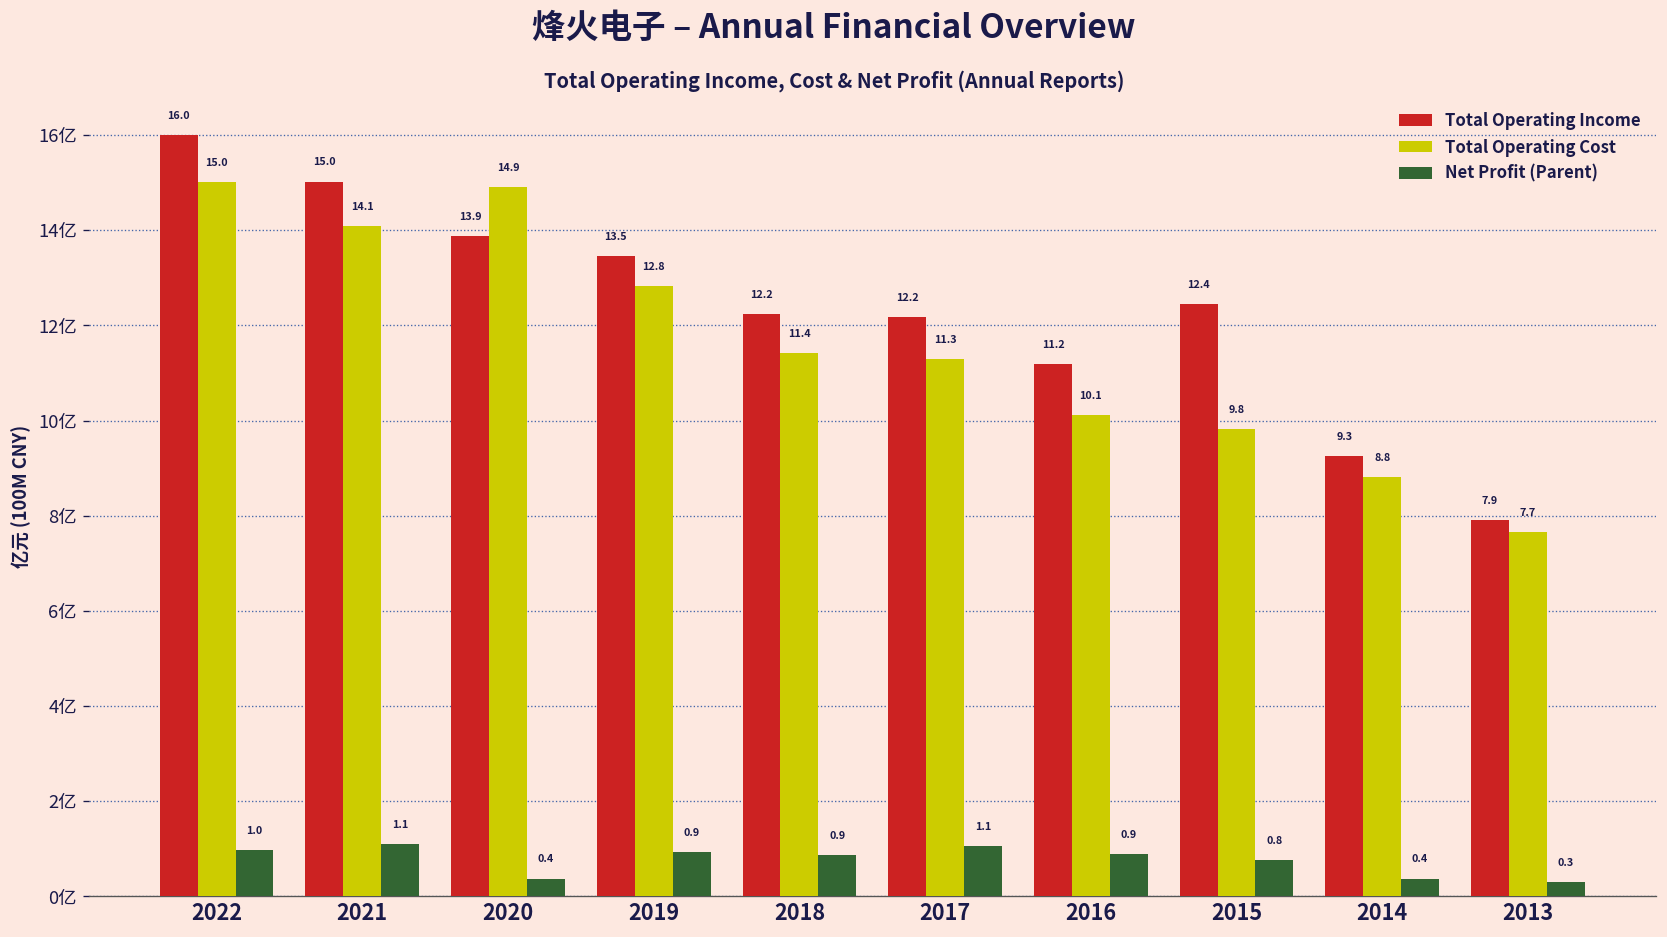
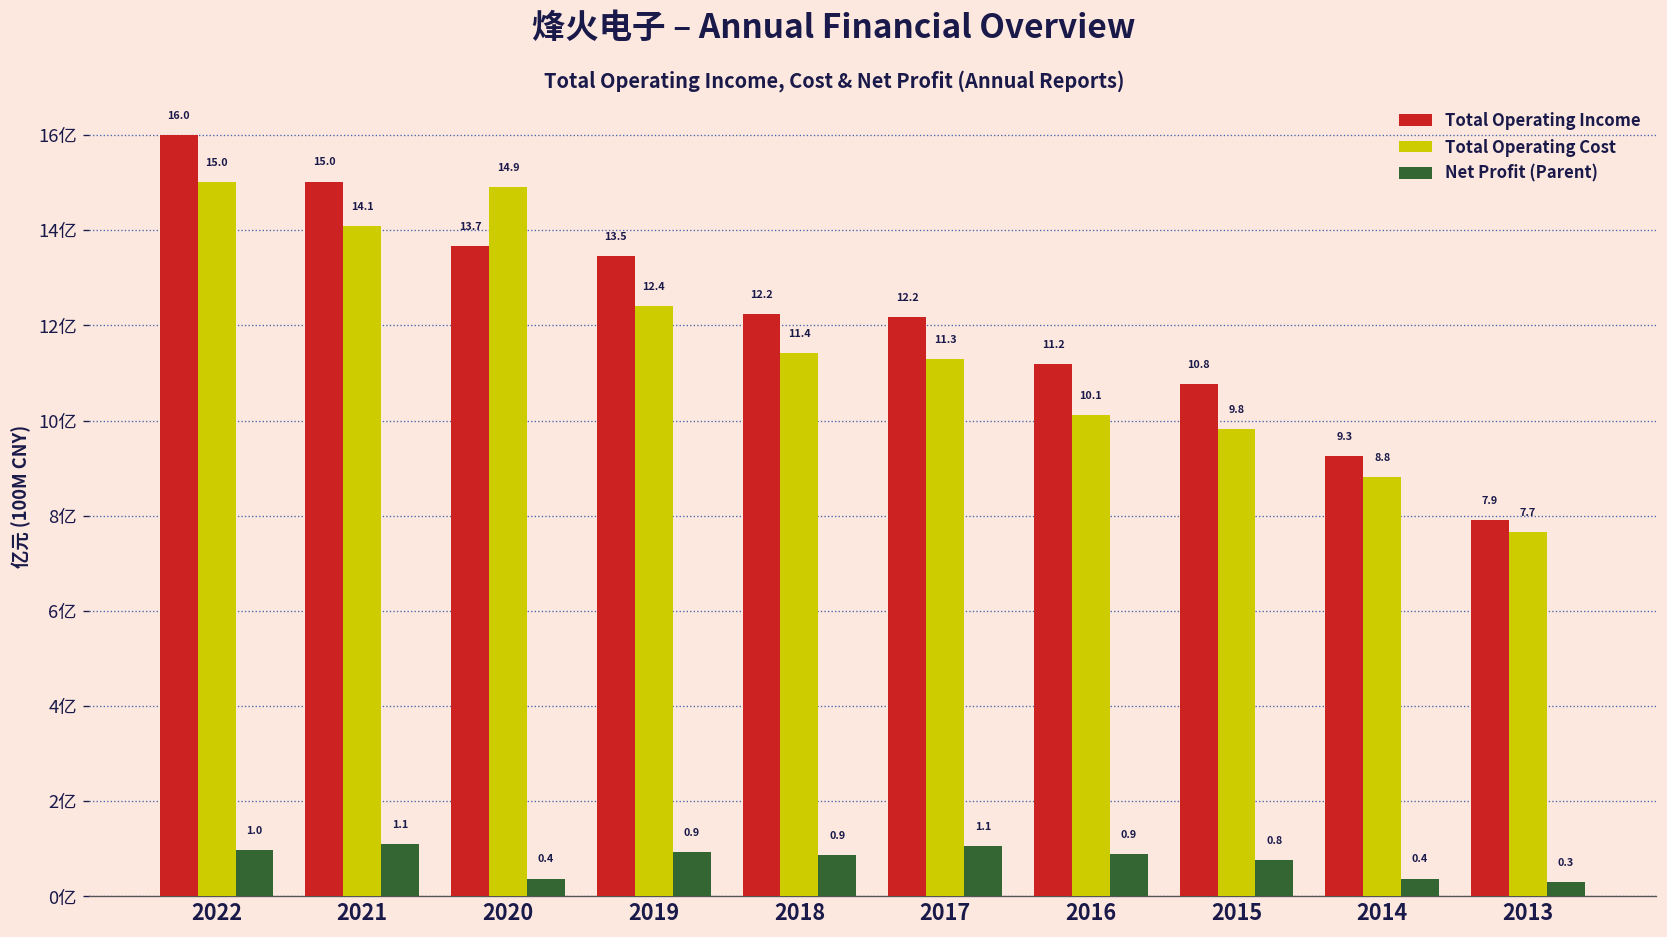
  {
    "Total Operating Income": {
      "2022": 16.0,
      "2021": 15.0,
-     "2020": 13.9,
+     "2020": 13.7,
      "2019": 13.5,
      "2018": 12.2,
      "2017": 12.2,
      "2016": 11.2,
-     "2015": 12.4,
+     "2015": 10.8,
      "2014": 9.3,
      "2013": 7.9
    },
    "Total Operating Cost": {
      "2022": 15.0,
      "2021": 14.1,
      "2020": 14.9,
-     "2019": 12.8,
+     "2019": 12.4,
      "2018": 11.4,
      "2017": 11.3,
      "2016": 10.1,
      "2015": 9.8,
      "2014": 8.8,
      "2013": 7.7
    },
    "Net Profit (Parent)": {
      "2022": 1.0,
      "2021": 1.1,
      "2020": 0.4,
      "2019": 0.9,
      "2018": 0.9,
      "2017": 1.1,
      "2016": 0.9,
      "2015": 0.8,
      "2014": 0.4,
      "2013": 0.3
    }
  }
